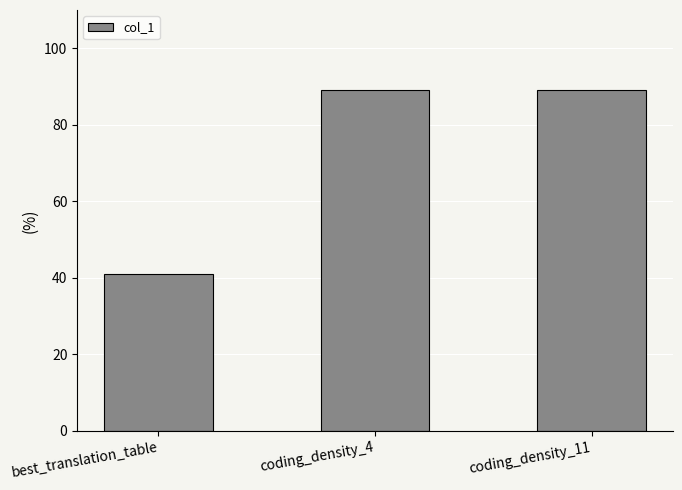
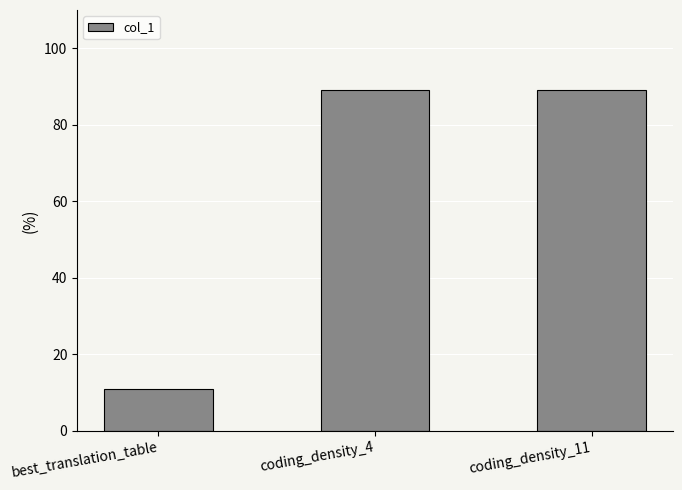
  {
-   "best_translation_table": 41,
+   "best_translation_table": 11,
    "coding_density_4": 89,
    "coding_density_11": 89
  }
